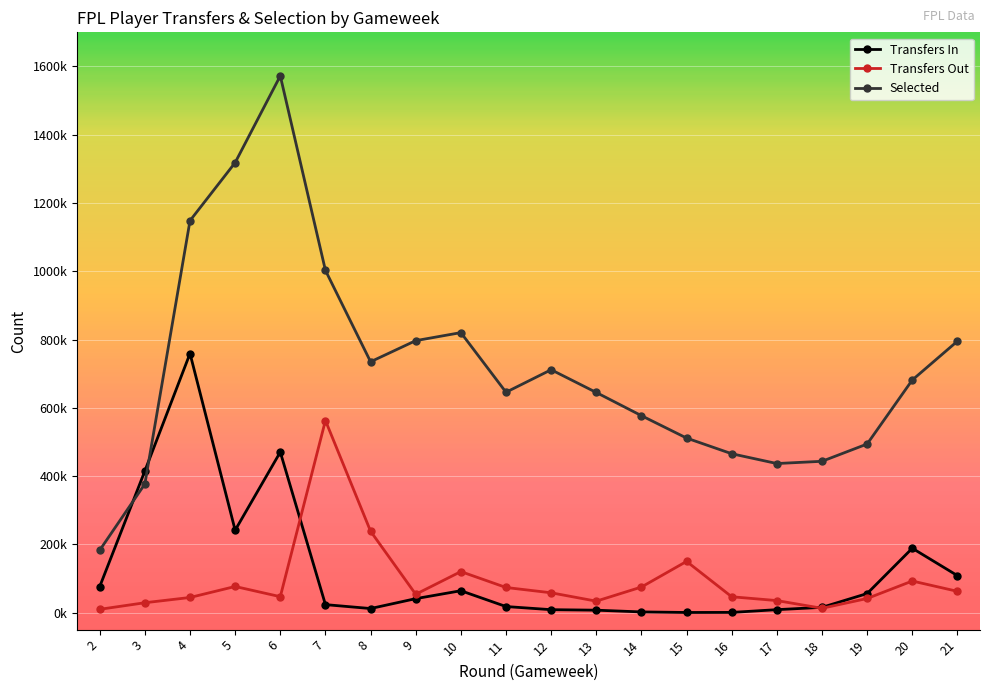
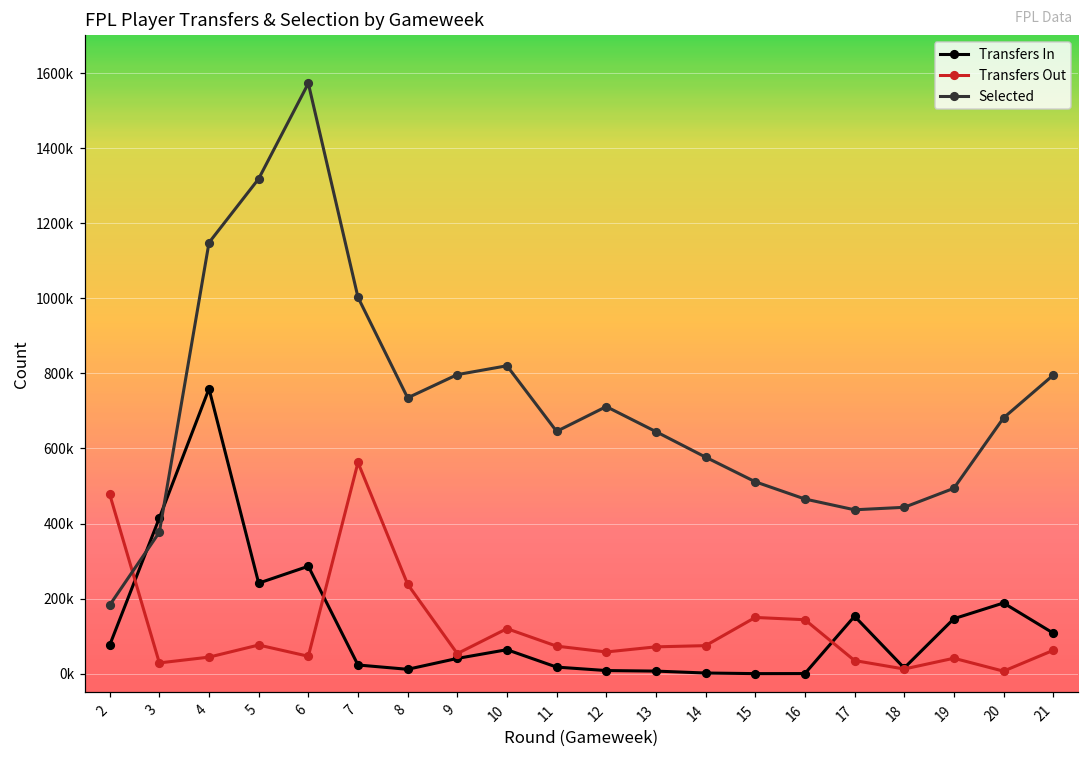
  {
    "Transfers In": {
      "2": 80000,
      "3": 410000,
      "4": 760000,
      "5": 240000,
-     "6": 470000,
+     "6": 290000,
      "7": 20000,
      "8": 10000,
      "9": 40000,
      "10": 60000,
      "11": 20000,
      "12": 10000,
      "13": 10000,
      "14": 0,
      "15": 0,
      "16": 0,
-     "17": 10000,
-     "19": 60000,
+     "17": 150000,
+     "19": 150000,
      "20": 190000,
      "21": 110000
    },
    "Transfers Out": {
-     "2": 10000,
+     "2": 480000,
      "3": 30000,
      "4": 40000,
      "5": 80000,
      "6": 50000,
      "7": 560000,
      "8": 240000,
      "9": 50000,
      "10": 120000,
      "11": 70000,
      "12": 60000,
-     "13": 30000,
+     "13": 70000,
      "14": 70000,
      "15": 150000,
-     "16": 50000,
+     "16": 140000,
      "17": 40000,
      "19": 40000,
-     "20": 90000,
+     "20": 10000,
      "21": 60000
    },
    "Selected": {
      "2": 180000,
      "3": 380000,
      "4": 1150000,
      "5": 1320000,
      "6": 1570000,
      "7": 1000000,
      "8": 730000,
      "9": 800000,
      "10": 820000,
      "11": 650000,
      "12": 710000,
      "13": 640000,
      "14": 580000,
      "15": 510000,
      "16": 470000,
      "17": 440000,
      "18": 440000,
      "19": 490000,
      "20": 680000,
      "21": 800000
    }
  }
